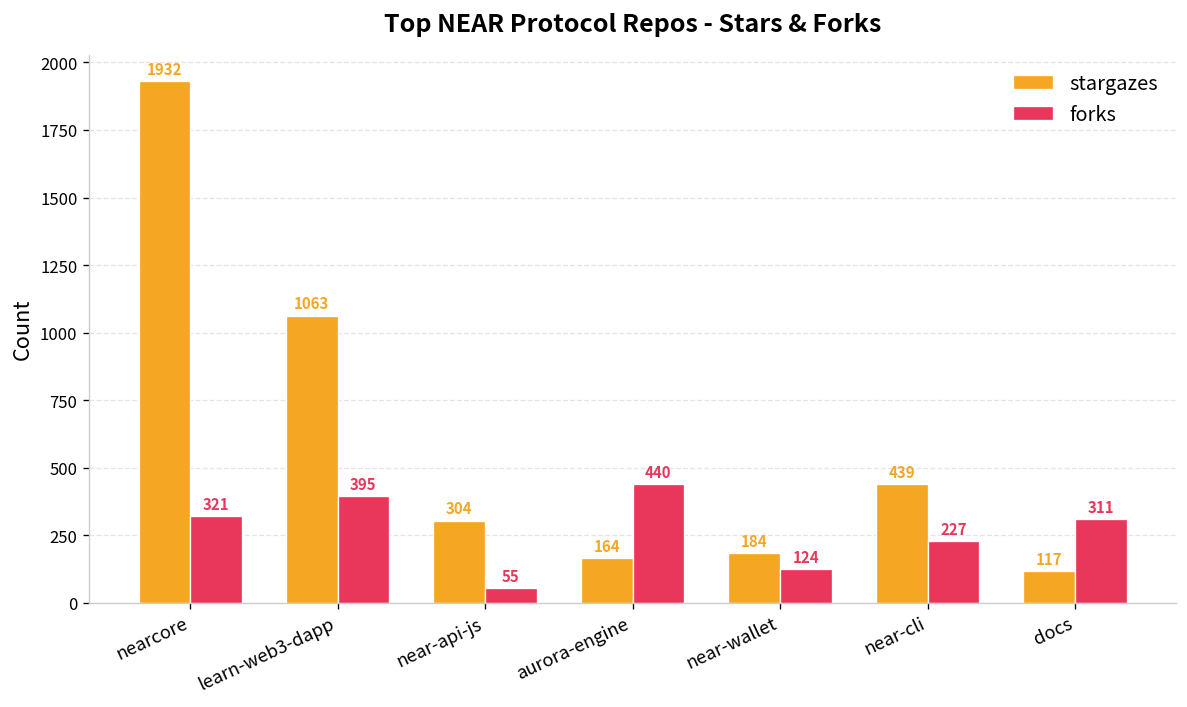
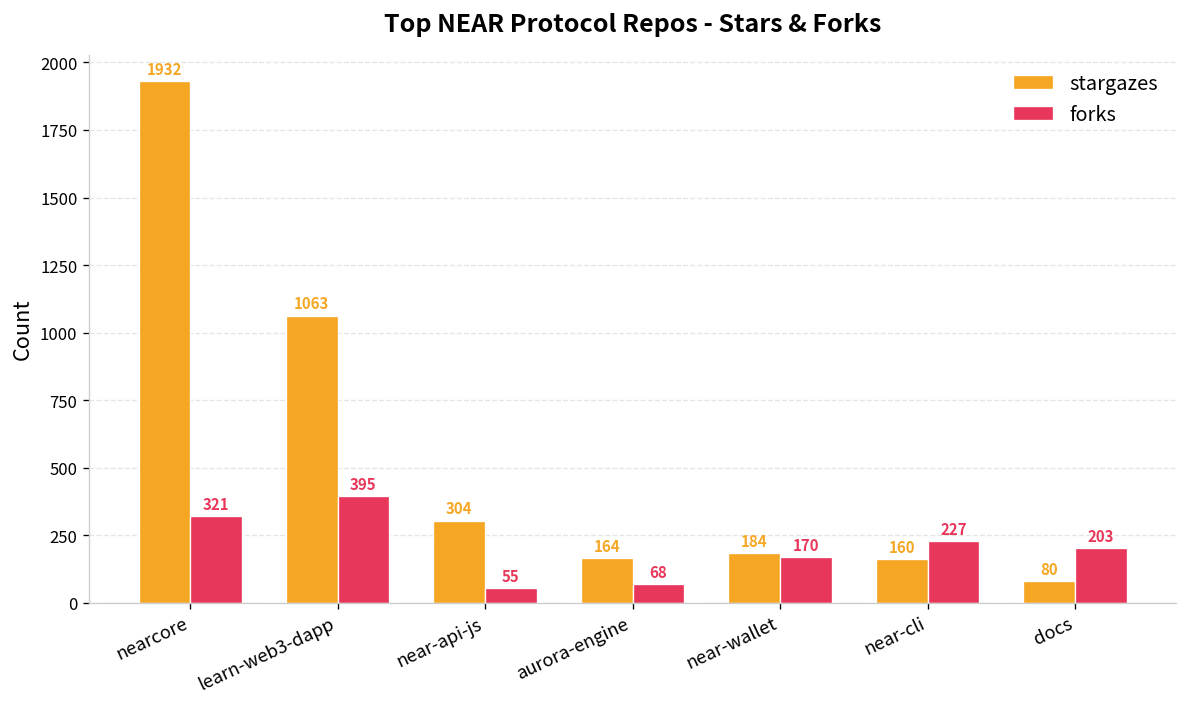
  {
    "stargazes": {
      "nearcore": 1932,
      "learn-web3-dapp": 1063,
      "near-api-js": 304,
      "aurora-engine": 164,
      "near-wallet": 184,
-     "near-cli": 439,
-     "docs": 117
+     "near-cli": 160,
+     "docs": 80
    },
    "forks": {
      "nearcore": 321,
      "learn-web3-dapp": 395,
      "near-api-js": 55,
-     "aurora-engine": 440,
-     "near-wallet": 124,
+     "aurora-engine": 68,
+     "near-wallet": 170,
      "near-cli": 227,
-     "docs": 311
+     "docs": 203
    }
  }
